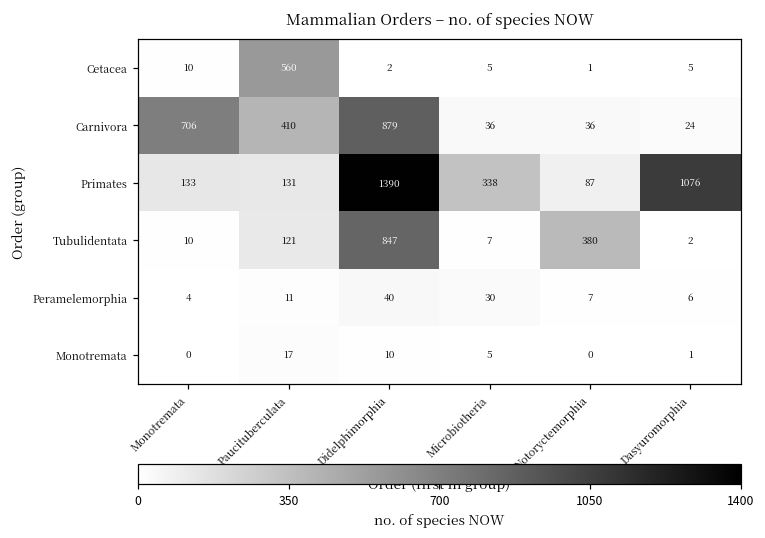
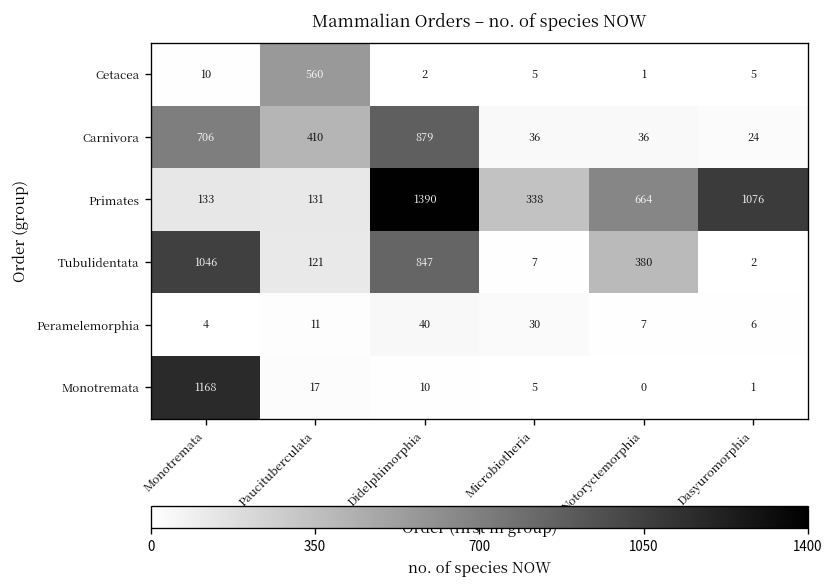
  {
    "Cetacea": {
      "Monotremata": 10,
      "Paucituberculata": 560,
      "Didelphimorphia": 2,
      "Microbiotheria": 5,
      "Notoryctemorphia": 1,
      "Dasyuromorphia": 5
    },
    "Carnivora": {
      "Monotremata": 706,
      "Paucituberculata": 410,
      "Didelphimorphia": 879,
      "Microbiotheria": 36,
      "Notoryctemorphia": 36,
      "Dasyuromorphia": 24
    },
    "Primates": {
      "Monotremata": 133,
      "Paucituberculata": 131,
      "Didelphimorphia": 1390,
      "Microbiotheria": 338,
-     "Notoryctemorphia": 87,
+     "Notoryctemorphia": 664,
      "Dasyuromorphia": 1076
    },
    "Tubulidentata": {
-     "Monotremata": 10,
+     "Monotremata": 1046,
      "Paucituberculata": 121,
      "Didelphimorphia": 847,
      "Microbiotheria": 7,
      "Notoryctemorphia": 380,
      "Dasyuromorphia": 2
    },
    "Peramelemorphia": {
      "Monotremata": 4,
      "Paucituberculata": 11,
      "Didelphimorphia": 40,
      "Microbiotheria": 30,
      "Notoryctemorphia": 7,
      "Dasyuromorphia": 6
    },
    "Monotremata": {
-     "Monotremata": 0,
+     "Monotremata": 1168,
      "Paucituberculata": 17,
      "Didelphimorphia": 10,
      "Microbiotheria": 5,
      "Notoryctemorphia": 0,
      "Dasyuromorphia": 1
    }
  }
